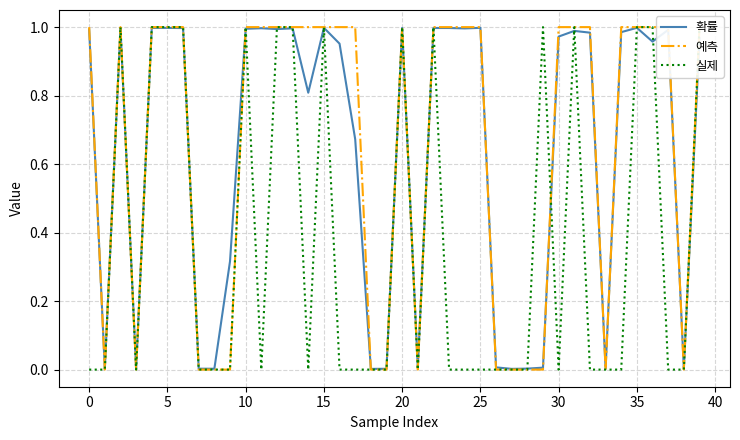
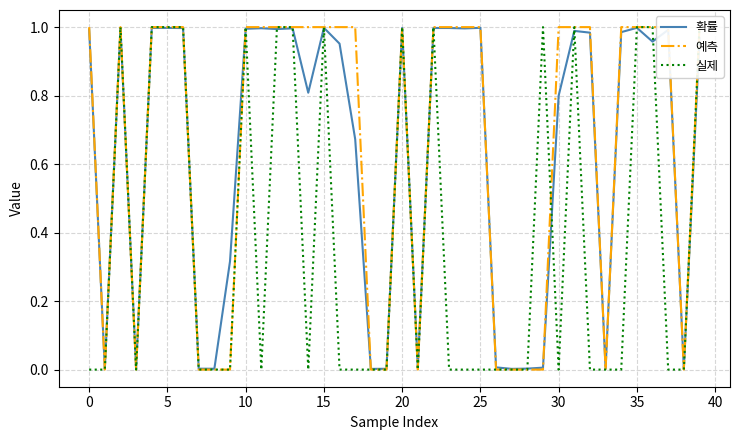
  {
    "확률": {
-     "30": 0.97
+     "30": 0.80
    },
    "예측": {
      "30": 1.00
    },
    "실제": {
      "0": 0.00,
      "25": 0.00,
      "30": 0.00
    }
  }
